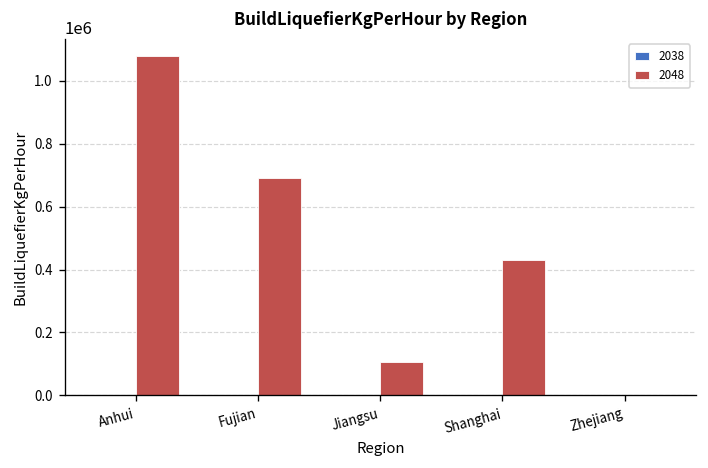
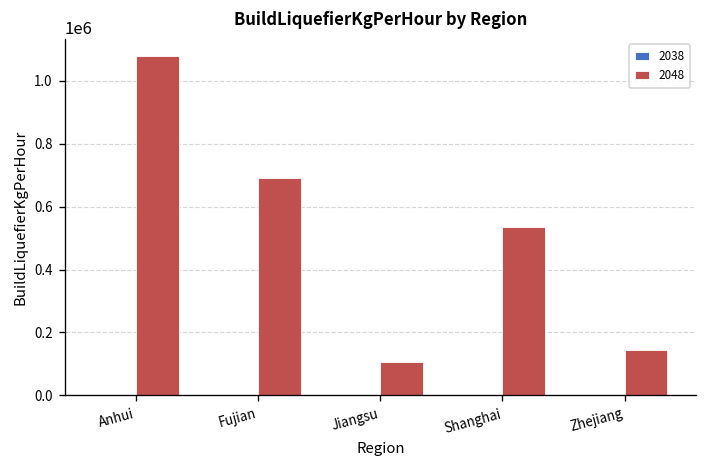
  {
    "2038": {
      "Anhui": 0,
      "Fujian": 0,
      "Jiangsu": 0,
      "Shanghai": 0,
      "Zhejiang": 0
    },
    "2048": {
      "Anhui": 1080000,
      "Fujian": 690000,
      "Jiangsu": 110000,
-     "Shanghai": 430000,
-     "Zhejiang": 0
+     "Shanghai": 530000,
+     "Zhejiang": 150000
    }
  }
